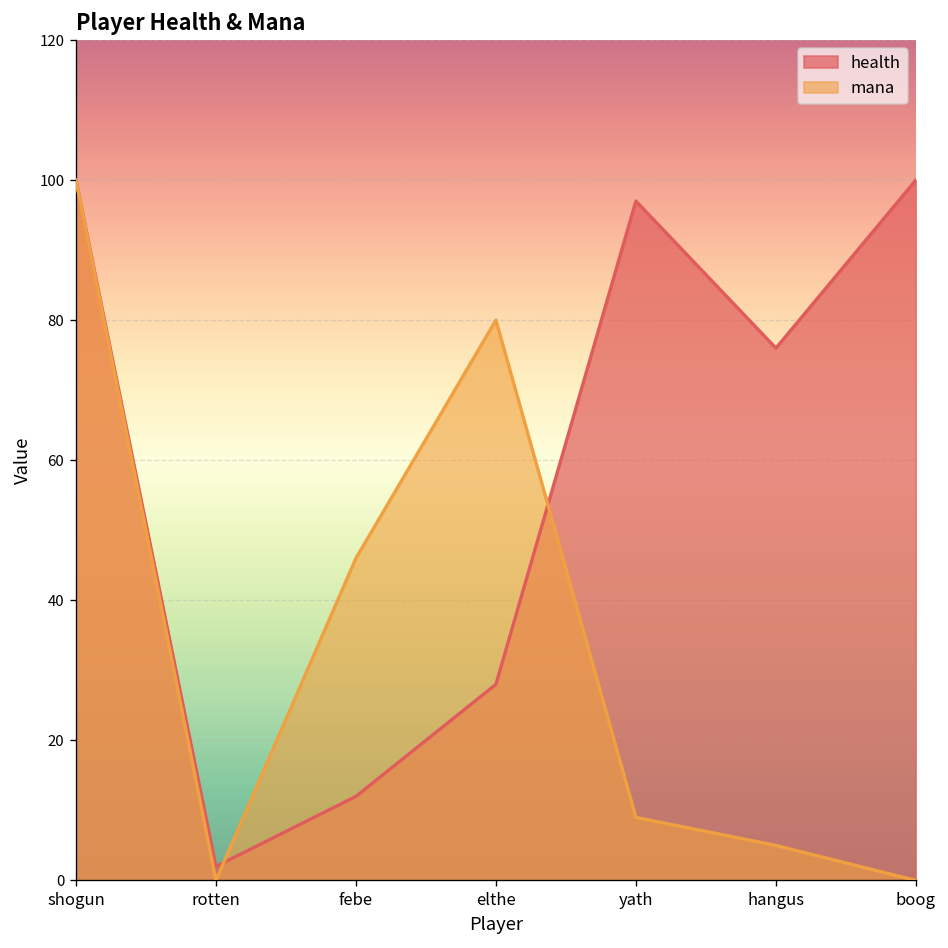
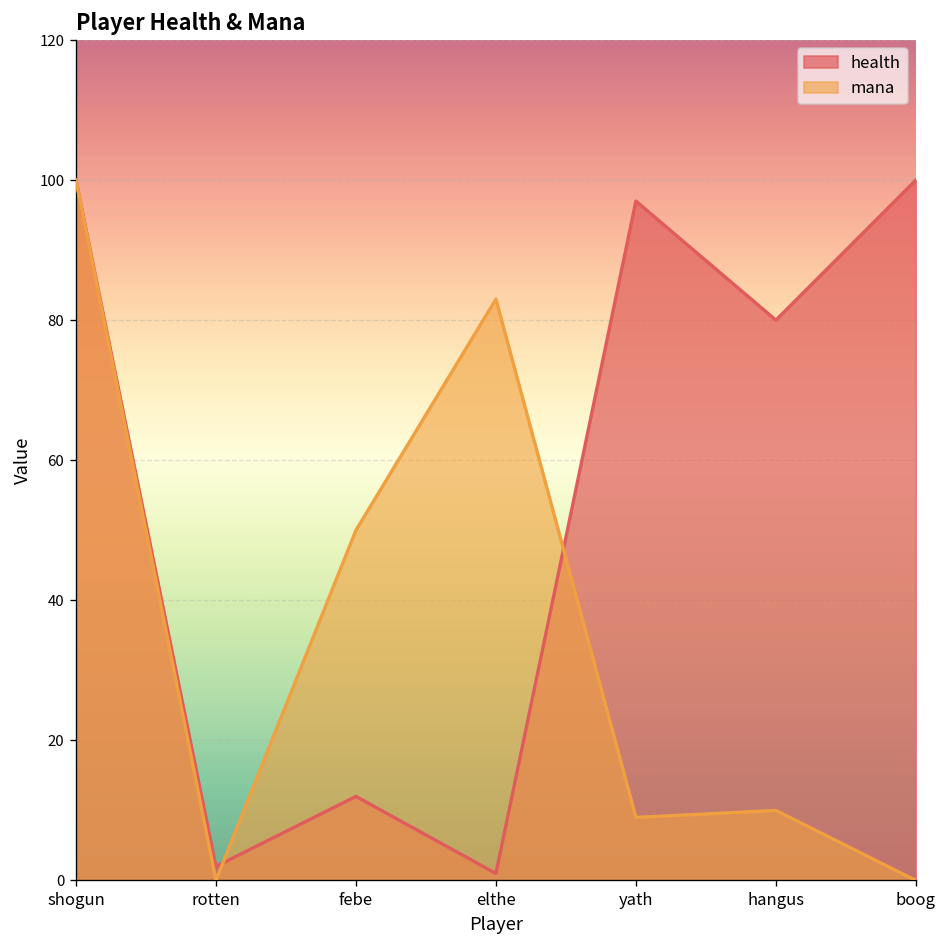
  {
    "health": {
      "rotten": 2,
      "febe": 12,
-     "elthe": 28,
+     "elthe": 1,
      "yath": 97,
-     "hangus": 76,
+     "hangus": 80,
      "boog": 100
    },
    "mana": {
      "rotten": 0,
-     "febe": 46,
-     "elthe": 80,
+     "febe": 50,
+     "elthe": 83,
      "yath": 9,
-     "hangus": 5,
+     "hangus": 10,
      "boog": 0
    }
  }
